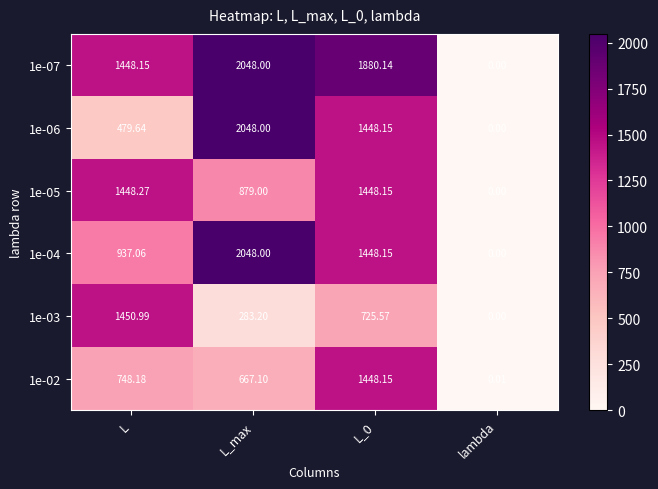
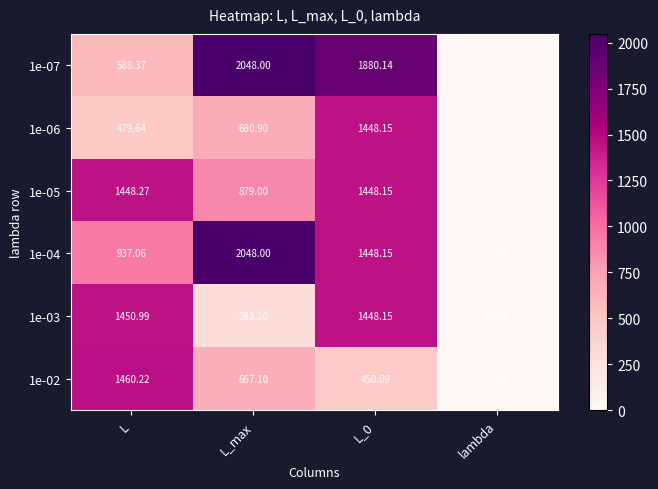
  {
    "1e-07": {
-     "L": 1448.15,
+     "L": 588.37,
      "L_max": 2048.00,
      "L_0": 1880.14
    },
    "1e-06": {
      "L": 479.64,
-     "L_max": 2048.00,
+     "L_max": 680.90,
      "L_0": 1448.15
    },
    "1e-05": {
      "L": 1448.27,
      "L_max": 879.00,
      "L_0": 1448.15
    },
    "1e-04": {
      "L": 937.06,
      "L_max": 2048.00,
      "L_0": 1448.15
    },
    "1e-03": {
      "L": 1450.99,
-     "L_0": 725.57
+     "L_0": 1448.15
    },
    "1e-02": {
-     "L": 748.18,
+     "L": 1460.22,
      "L_max": 667.10,
-     "L_0": 1448.15
+     "L_0": 450.09
    }
  }
